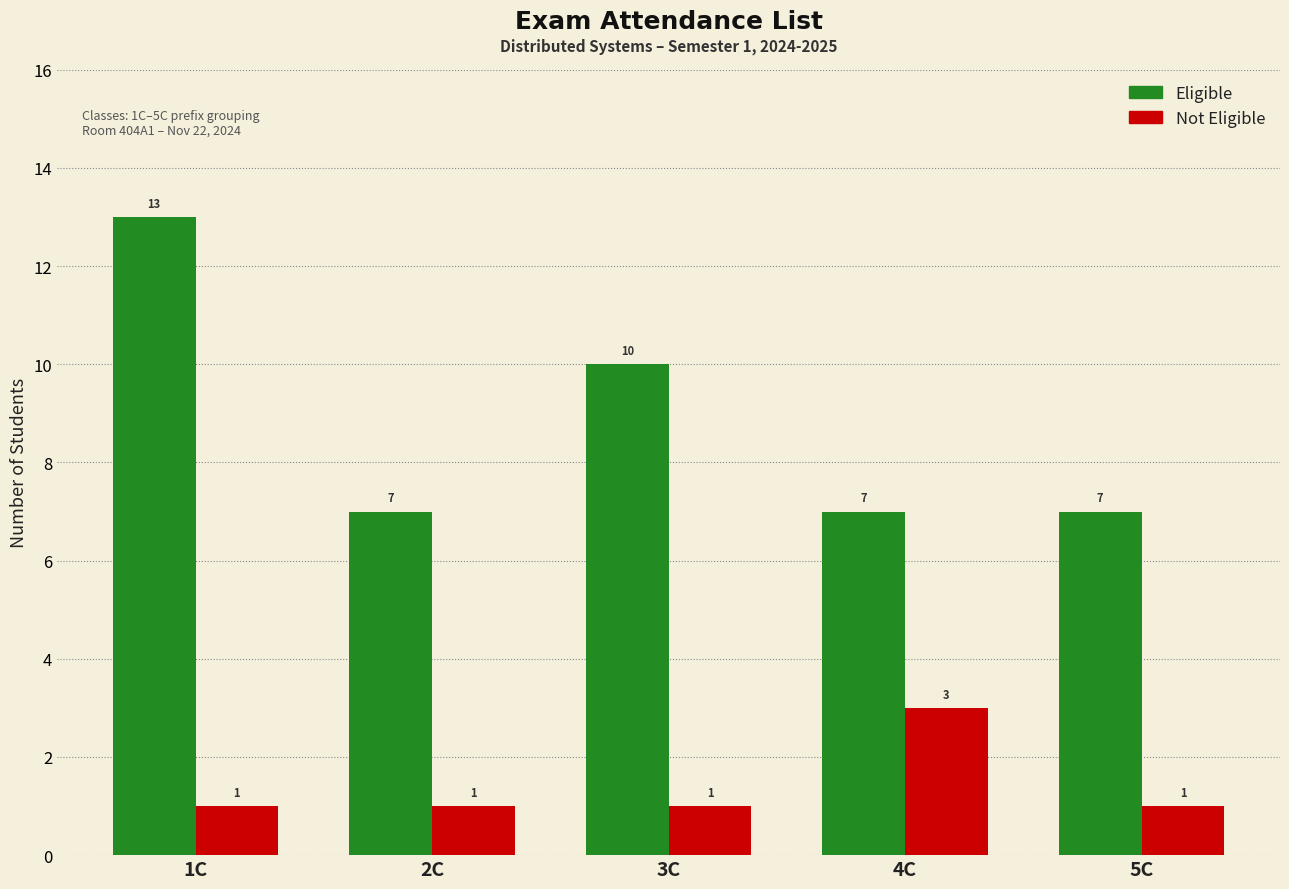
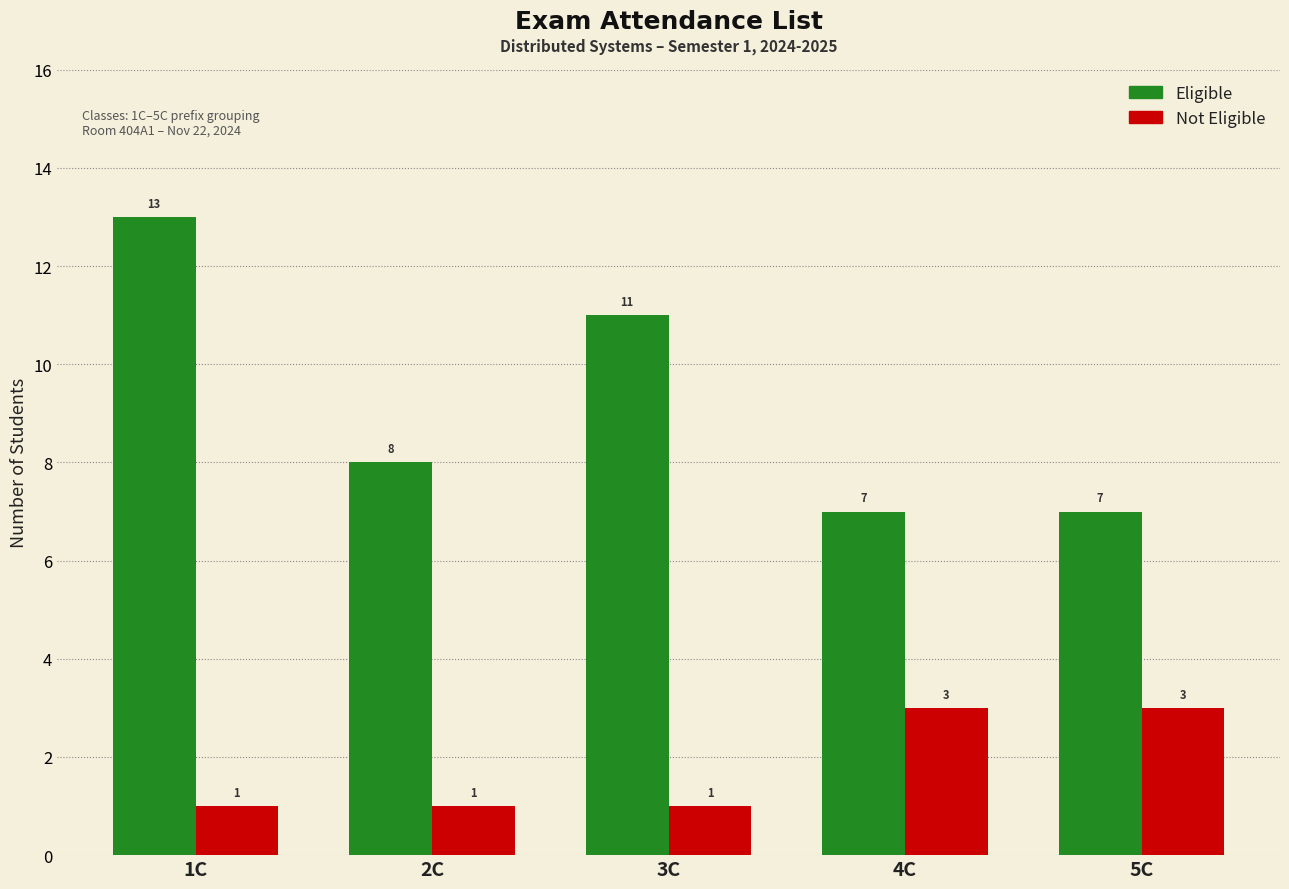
  {
    "Eligible": {
      "1C": 13,
-     "2C": 7,
-     "3C": 10,
+     "2C": 8,
+     "3C": 11,
      "4C": 7,
      "5C": 7
    },
    "Not Eligible": {
      "1C": 1,
      "2C": 1,
      "3C": 1,
      "4C": 3,
-     "5C": 1
+     "5C": 3
    }
  }
